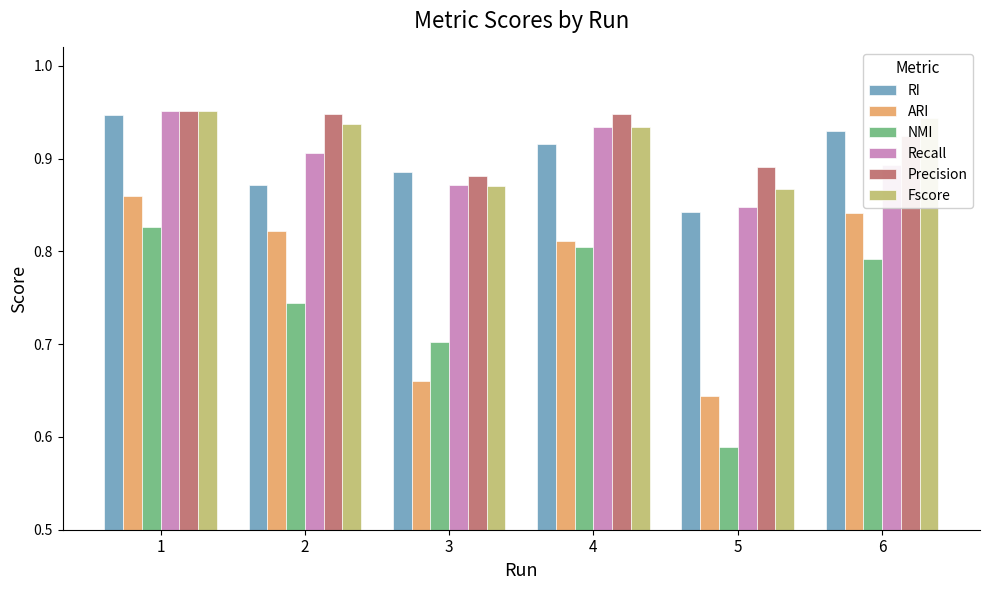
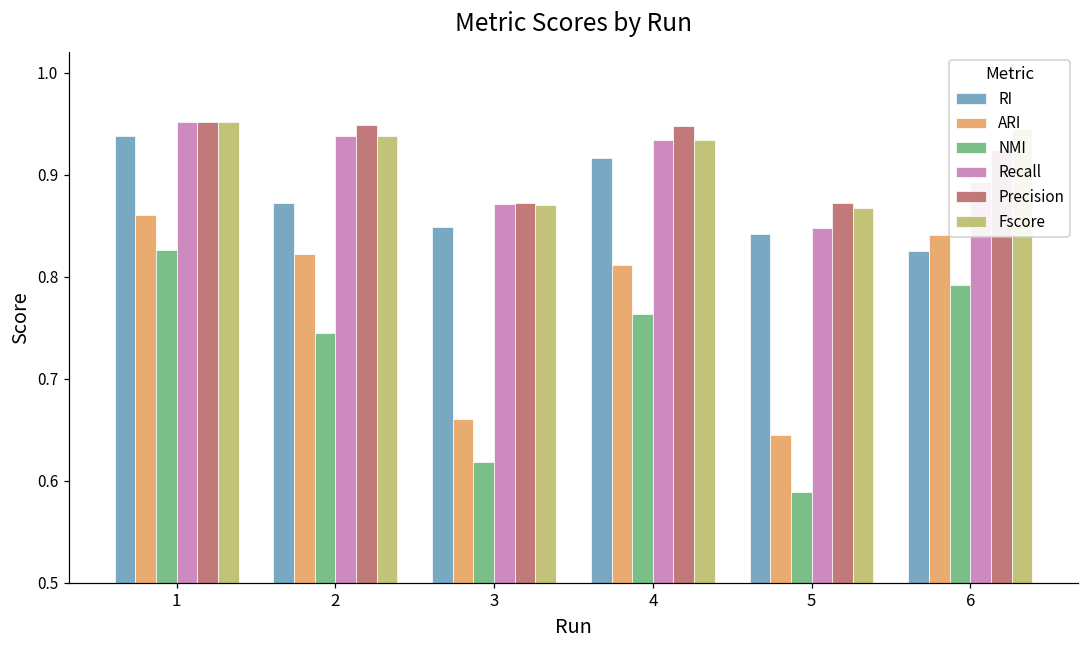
  {
    "RI": {
-     "1": 0.95,
+     "1": 0.94,
      "2": 0.87,
-     "3": 0.89,
+     "3": 0.85,
      "4": 0.92,
      "5": 0.84,
-     "6": 0.93
+     "6": 0.82
    },
    "NMI": {
      "1": 0.83,
      "2": 0.74,
-     "3": 0.70,
-     "4": 0.80,
+     "3": 0.62,
+     "4": 0.76,
      "5": 0.59,
      "6": 0.79
    },
    "Recall": {
      "1": 0.95,
-     "2": 0.91,
+     "2": 0.94,
      "3": 0.87,
      "4": 0.93,
      "5": 0.85
    },
    "Precision": {
      "1": 0.95,
      "2": 0.95,
-     "3": 0.88,
+     "3": 0.87,
      "4": 0.95,
-     "5": 0.89
+     "5": 0.87
    }
  }
